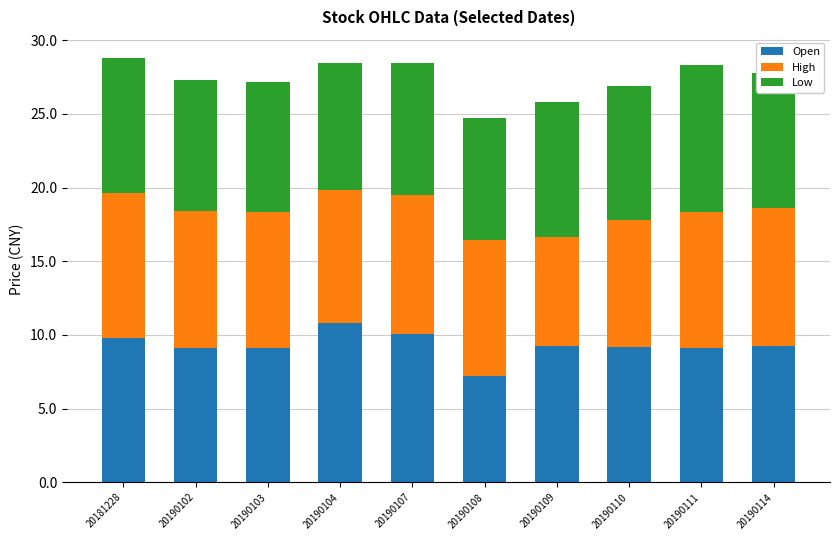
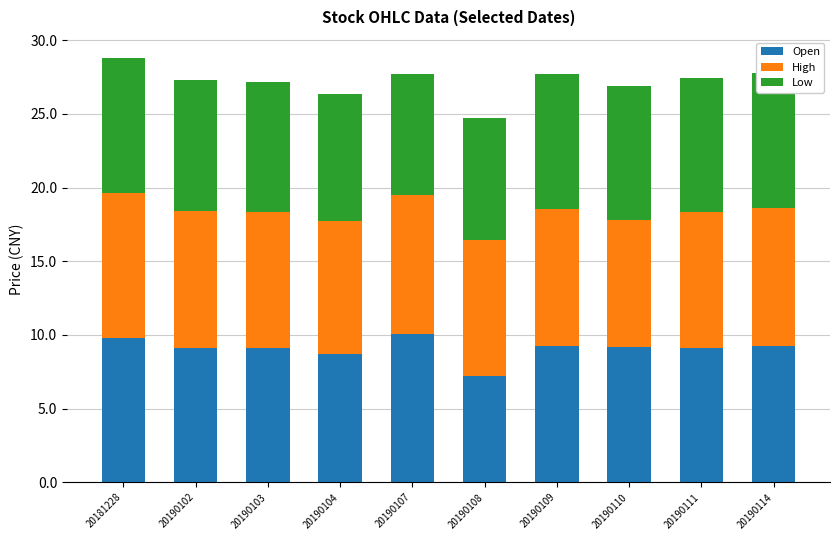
  {
    "Open": {
      "20181228": 9.8,
      "20190102": 9.1,
      "20190103": 9.1,
-     "20190104": 10.8,
+     "20190104": 8.7,
      "20190107": 10.1,
      "20190108": 7.2,
      "20190109": 9.2,
      "20190110": 9.2,
      "20190111": 9.1,
      "20190114": 9.2
    },
    "High": {
      "20181228": 9.9,
      "20190102": 9.3,
      "20190103": 9.2,
      "20190104": 9.1,
      "20190107": 9.4,
      "20190108": 9.3,
-     "20190109": 7.4,
+     "20190109": 9.3,
      "20190110": 8.6,
      "20190111": 9.2,
      "20190114": 9.4
    },
    "Low": {
      "20181228": 9.1,
      "20190102": 8.9,
      "20190103": 8.8,
      "20190104": 8.6,
-     "20190107": 9.0,
+     "20190107": 8.2,
      "20190108": 8.3,
      "20190109": 9.2,
      "20190110": 9.1,
-     "20190111": 10.0
+     "20190111": 9.1
    }
  }
